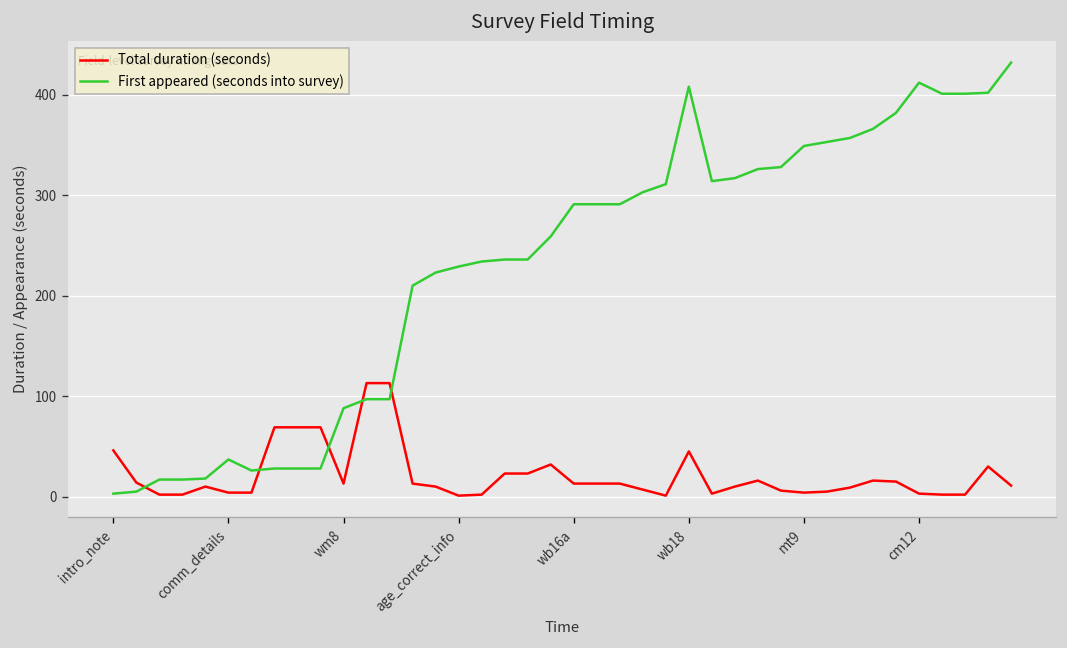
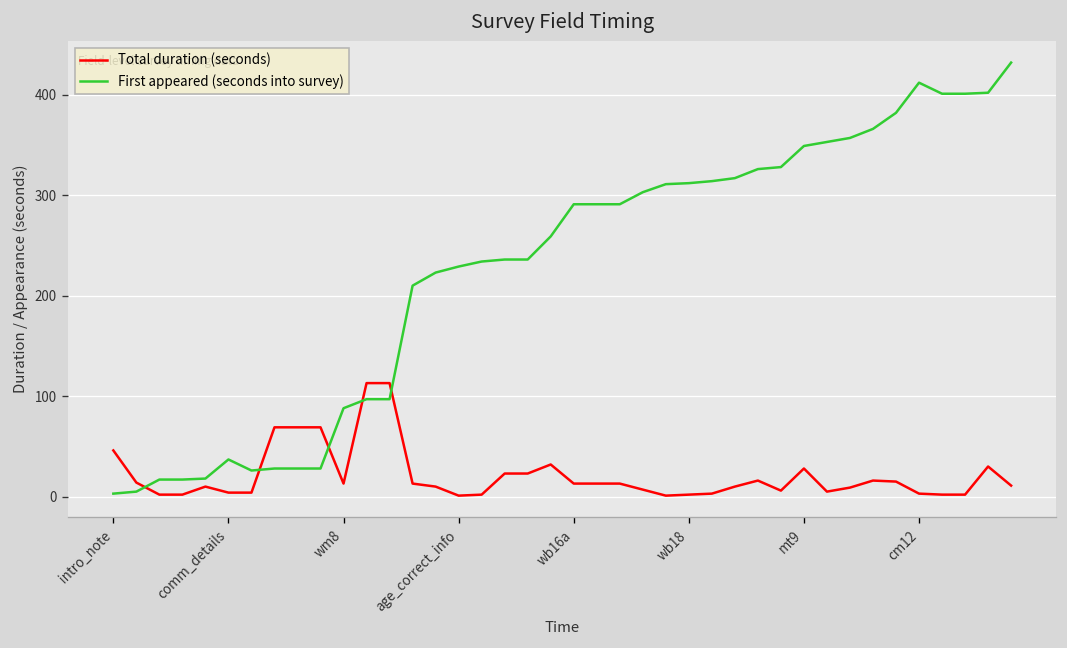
  {
    "Total duration (seconds)": {
      "intro_note": 50,
      "comm_details": 0,
      "wm8": 10,
      "age_correct_info": 0,
      "wb16a": 10,
-     "wb18": 50,
-     "mt9": 0,
+     "wb18": 0,
+     "mt9": 30,
      "cm12": 0
    },
    "First appeared (seconds into survey)": {
      "intro_note": 0,
      "comm_details": 40,
      "wm8": 90,
      "age_correct_info": 230,
      "wb16a": 290,
-     "wb18": 410,
+     "wb18": 310,
      "mt9": 350,
      "cm12": 410
    }
  }
